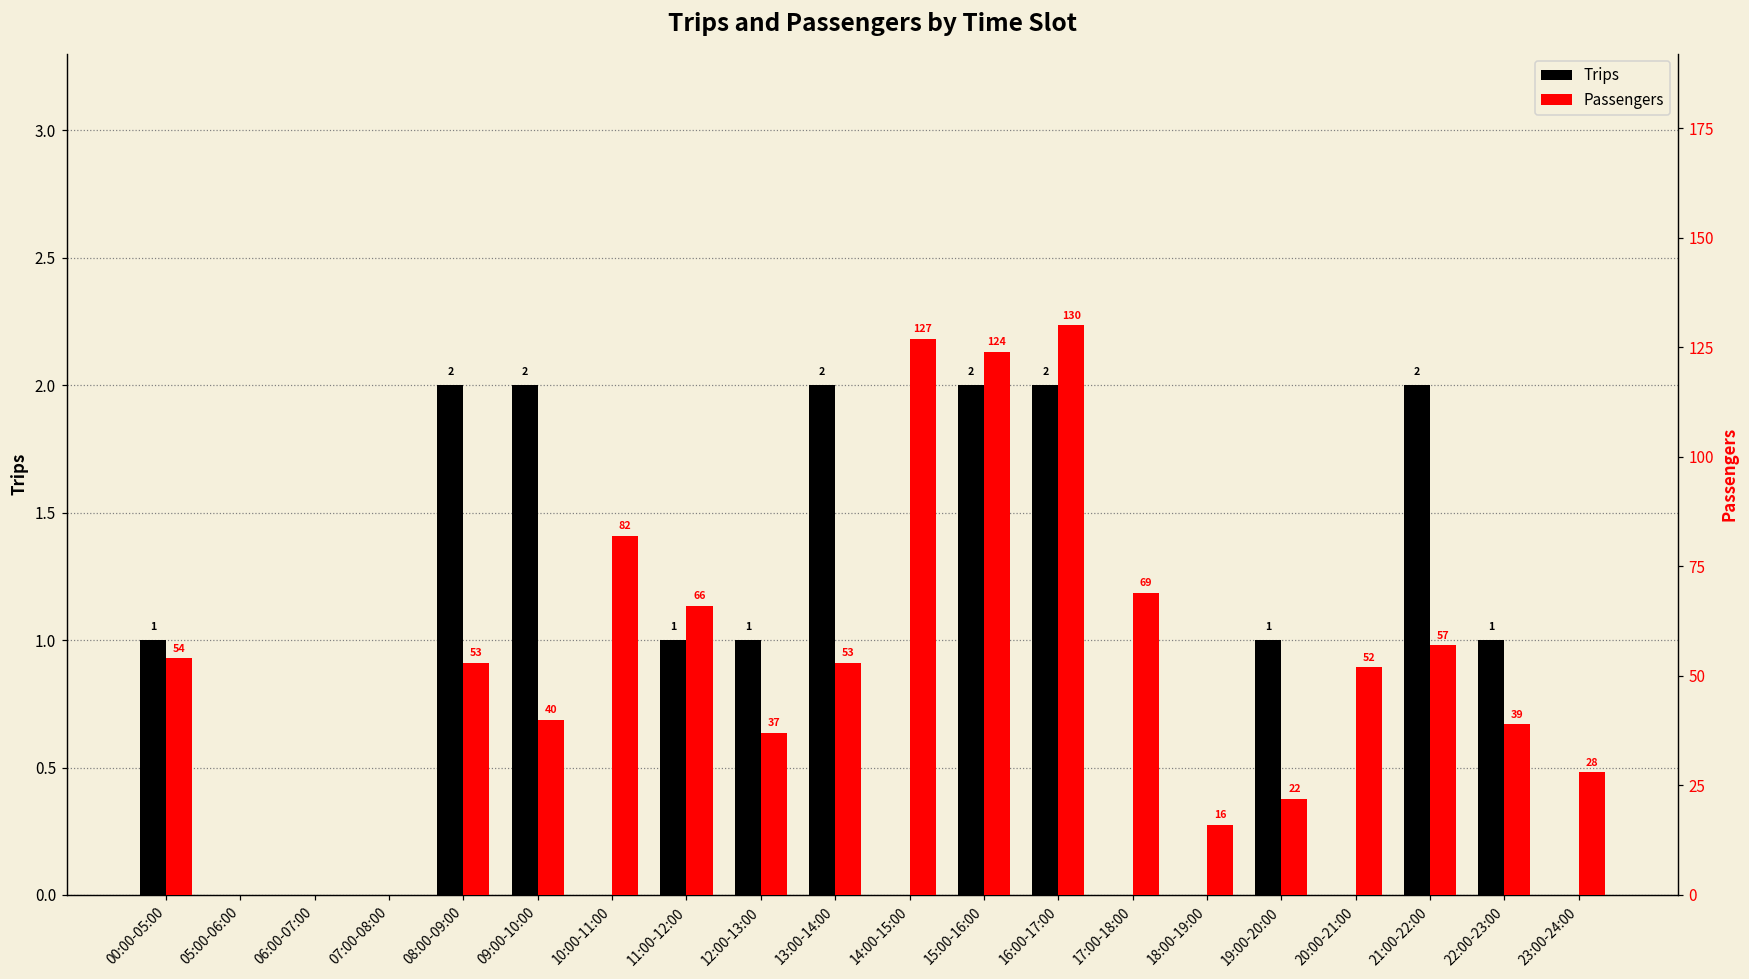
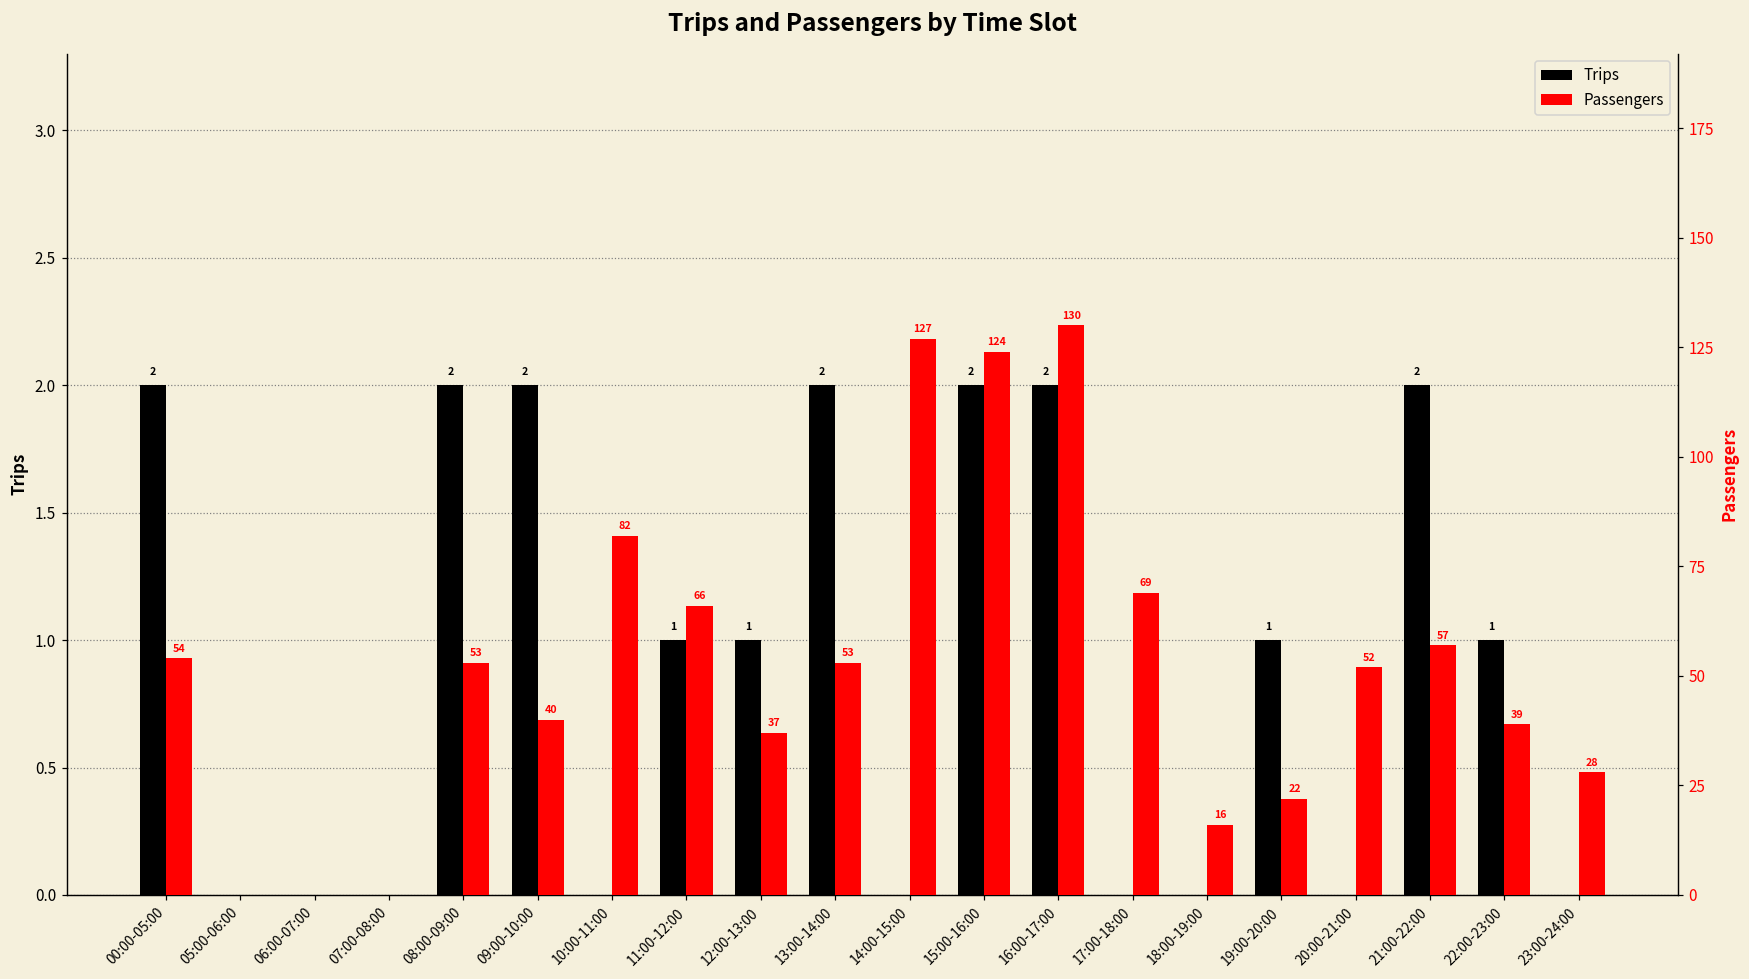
  {
    "Trips": {
-     "00:00-05:00": 1,
+     "00:00-05:00": 2,
      "08:00-09:00": 2,
      "09:00-10:00": 2,
      "11:00-12:00": 1,
      "12:00-13:00": 1,
      "13:00-14:00": 2,
      "15:00-16:00": 2,
      "16:00-17:00": 2,
      "19:00-20:00": 1,
      "21:00-22:00": 2,
      "22:00-23:00": 1
    },
    "Passengers": {
      "00:00-05:00": 54,
      "08:00-09:00": 53,
      "09:00-10:00": 40,
      "10:00-11:00": 82,
      "11:00-12:00": 66,
      "12:00-13:00": 37,
      "13:00-14:00": 53,
      "14:00-15:00": 127,
      "15:00-16:00": 124,
      "16:00-17:00": 130,
      "17:00-18:00": 69,
      "18:00-19:00": 16,
      "19:00-20:00": 22,
      "20:00-21:00": 52,
      "21:00-22:00": 57,
      "22:00-23:00": 39,
      "23:00-24:00": 28
    }
  }
